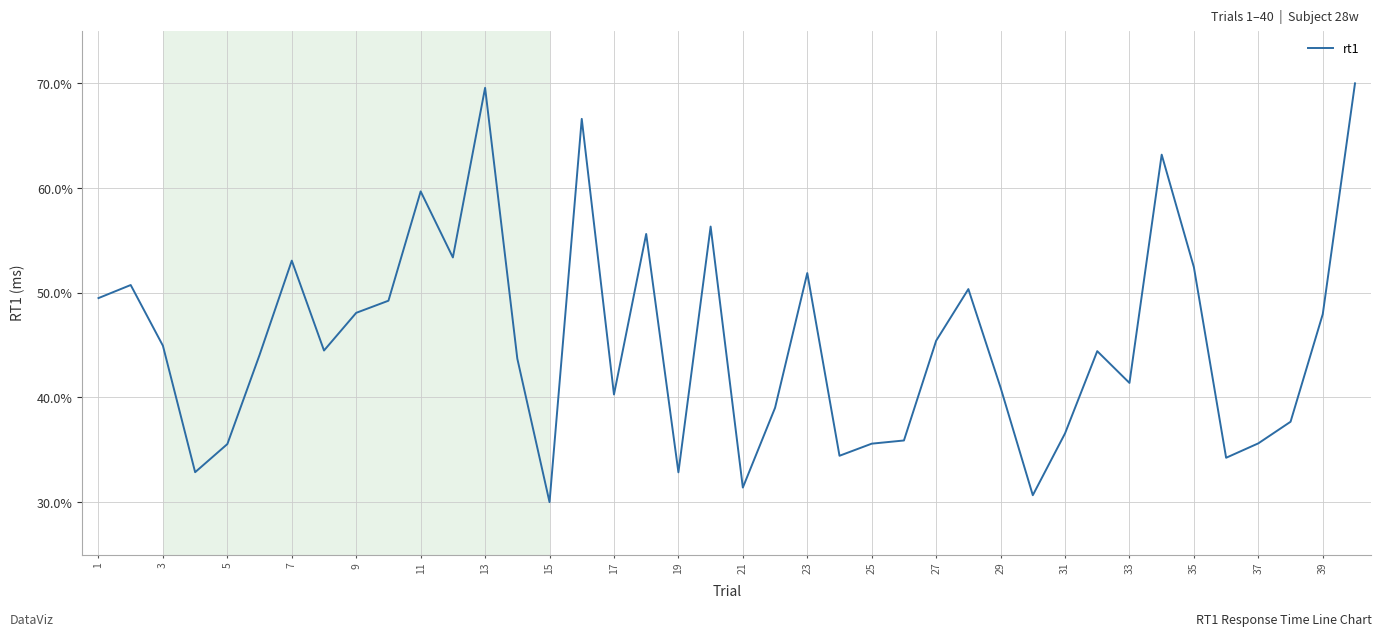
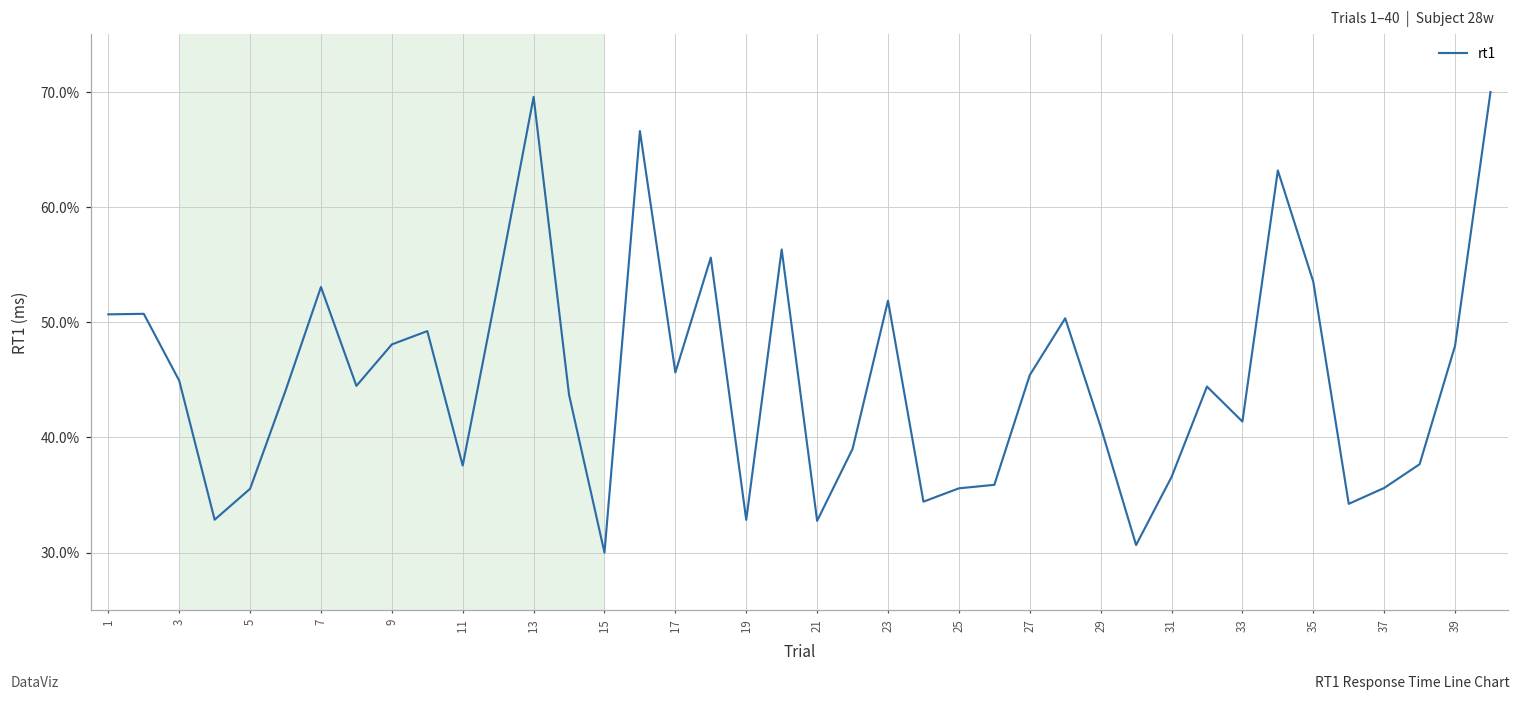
  {
-   "1": "49.5%",
+   "1": "50.7%",
    "3": "44.9%",
    "5": "35.5%",
    "7": "53.1%",
    "9": "48.1%",
-   "11": "59.7%",
+   "11": "37.6%",
    "13": "69.6%",
    "15": "30.0%",
-   "17": "40.3%",
+   "17": "45.6%",
    "19": "32.8%",
-   "21": "31.4%",
+   "21": "32.8%",
    "23": "51.9%",
    "25": "35.6%",
    "27": "45.4%",
    "29": "40.9%",
    "31": "36.6%",
    "33": "41.4%",
-   "35": "52.4%",
+   "35": "53.5%",
    "37": "35.6%",
    "39": "48.0%"
  }
